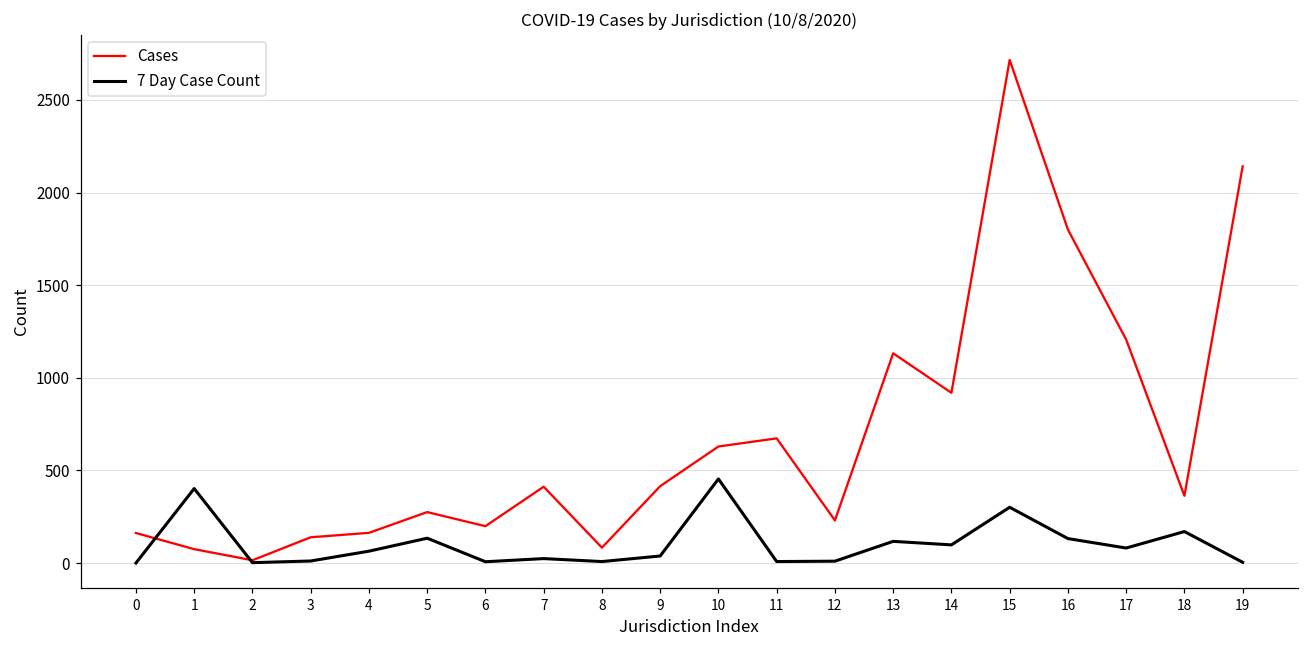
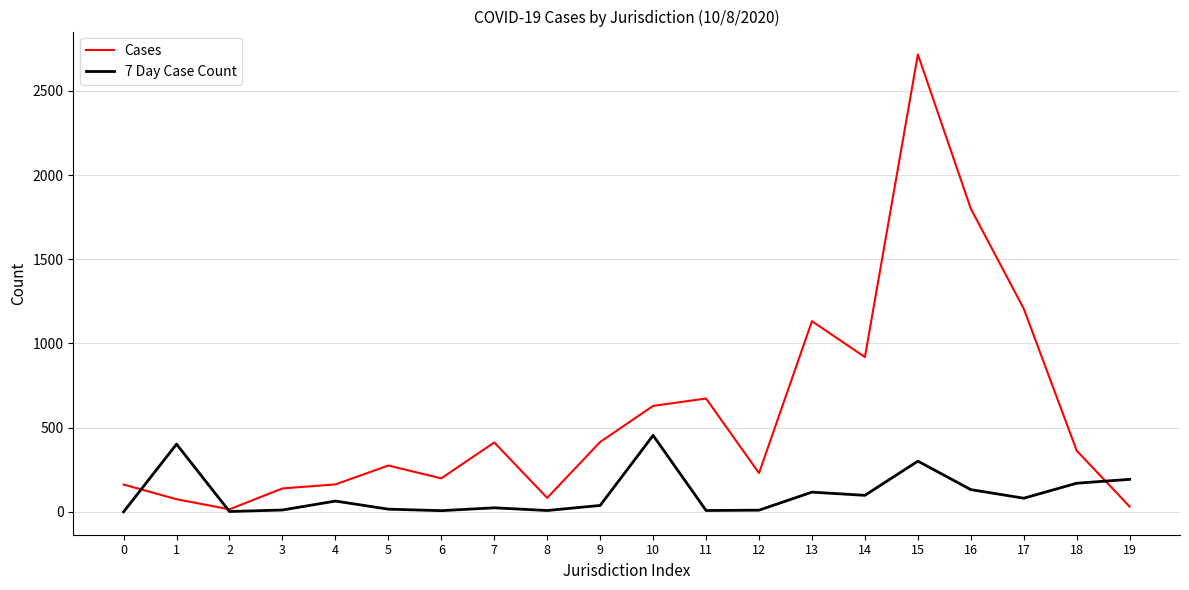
  {
    "Cases": {
      "0": 160,
      "1": 80,
      "3": 140,
      "4": 160,
      "5": 280,
      "6": 200,
      "7": 410,
      "8": 80,
      "9": 420,
      "10": 630,
      "11": 670,
      "12": 230,
      "13": 1130,
      "14": 920,
      "15": 2720,
      "16": 1800,
      "17": 1210,
      "18": 360,
-     "19": 2140
+     "19": 30
    },
    "7 Day Case Count": {
      "0": 0,
      "1": 400,
      "3": 10,
      "4": 60,
-     "5": 130,
+     "5": 20,
      "6": 10,
      "7": 20,
      "8": 10,
      "9": 40,
      "10": 450,
      "11": 10,
      "12": 10,
      "13": 120,
      "14": 100,
      "15": 300,
      "16": 130,
      "17": 80,
      "18": 170,
-     "19": 0
+     "19": 190
    }
  }
